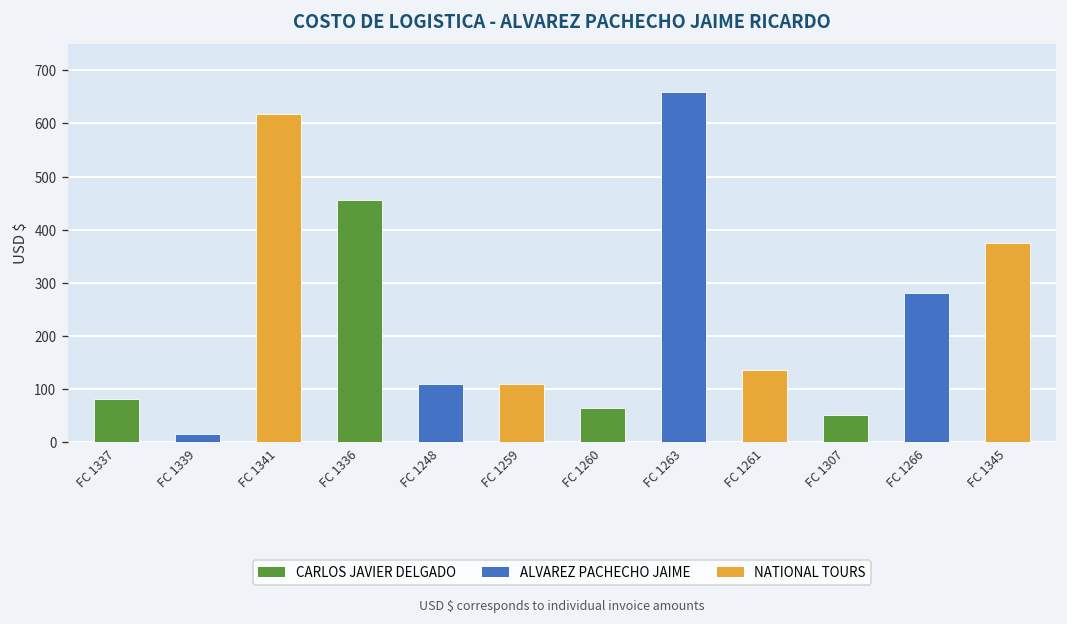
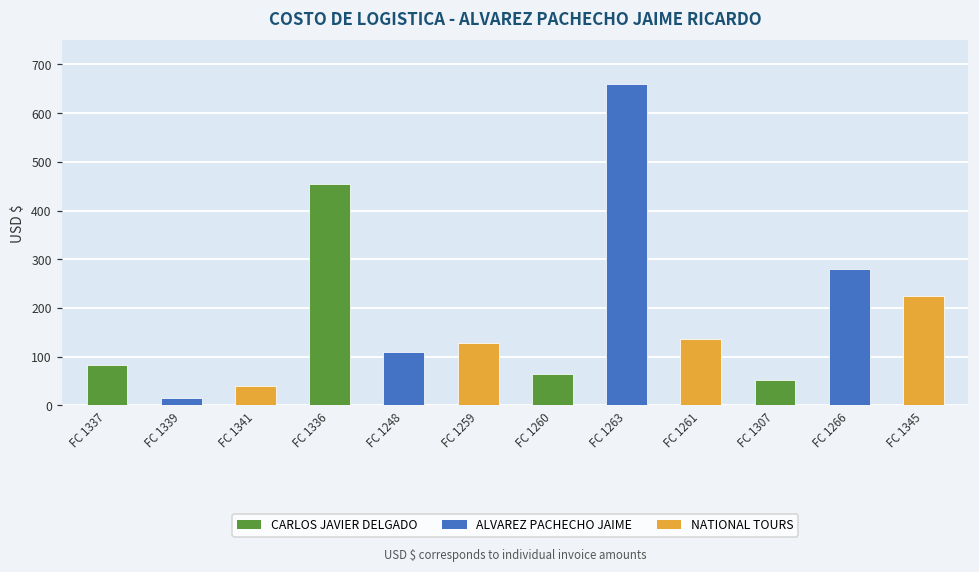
  {
    "FC 1337": 80,
    "FC 1339": 20,
-   "FC 1341": 620,
+   "FC 1341": 40,
    "FC 1336": 460,
    "FC 1248": 110,
-   "FC 1259": 110,
+   "FC 1259": 130,
    "FC 1260": 60,
    "FC 1263": 660,
    "FC 1261": 140,
    "FC 1307": 50,
    "FC 1266": 280,
-   "FC 1345": 380
+   "FC 1345": 230
  }
